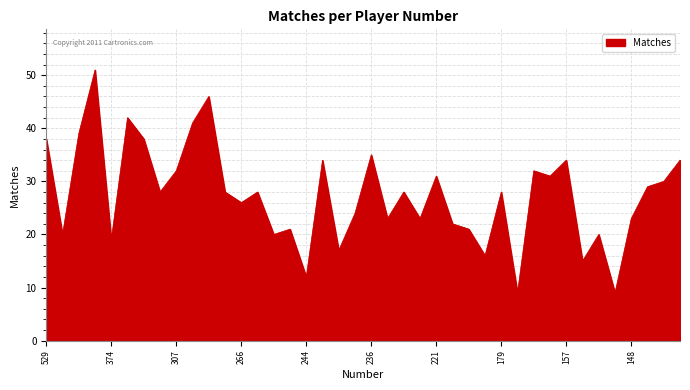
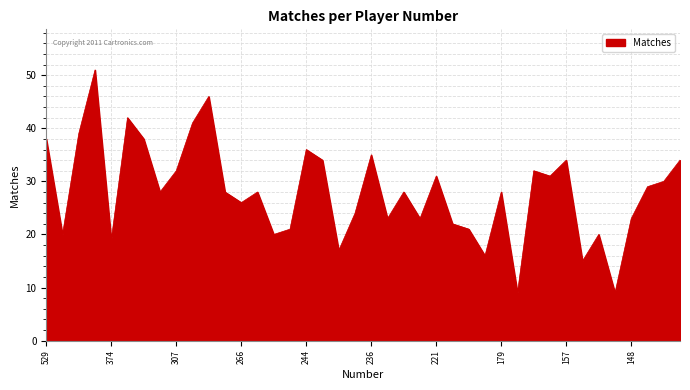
  {
    "529": 38,
    "374": 19,
    "307": 32,
    "266": 26,
-   "244": 12,
+   "244": 36,
    "236": 35,
    "221": 31,
    "179": 28,
    "157": 34,
    "148": 23
  }
